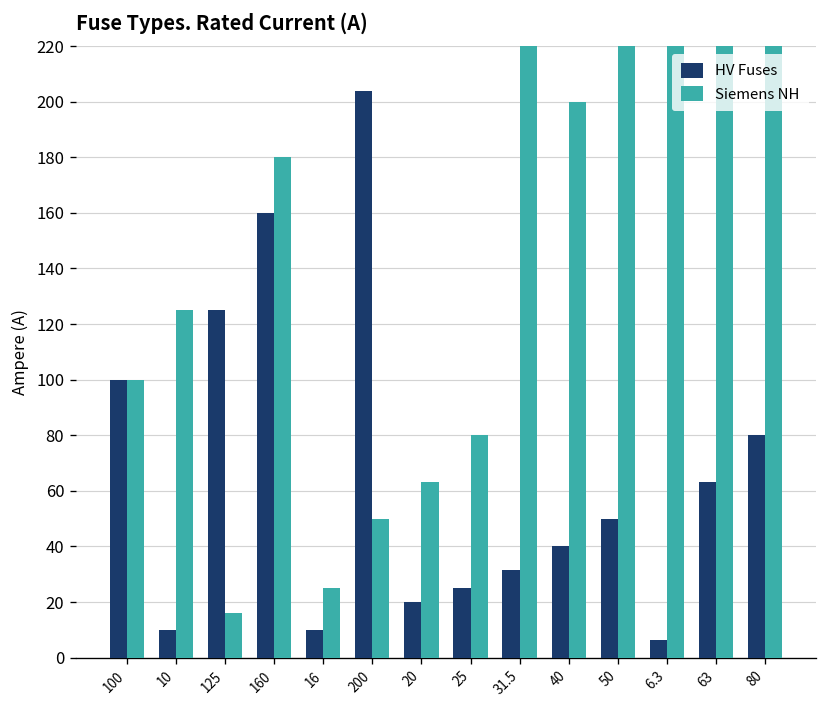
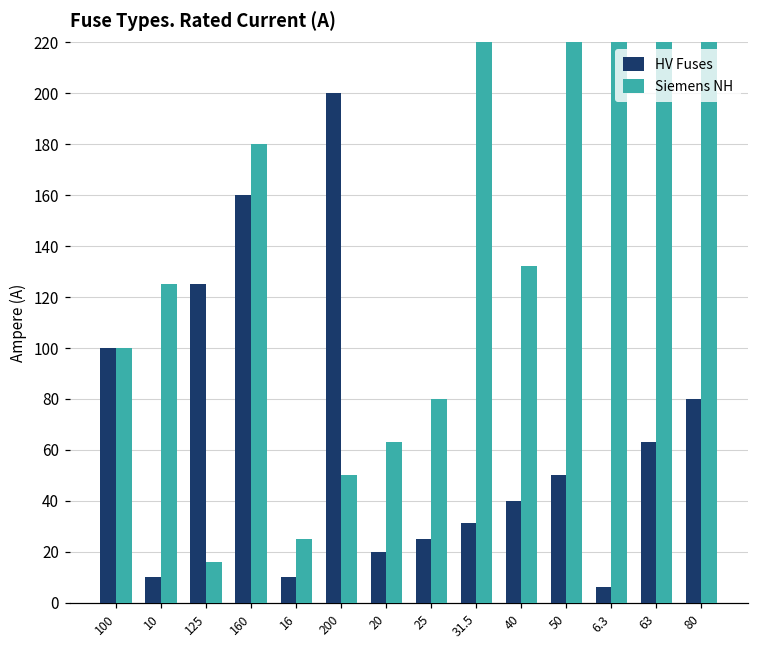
  {
    "HV Fuses": {
      "100": 100,
      "10": 10,
      "125": 125,
      "160": 160,
      "16": 10,
-     "200": 204,
+     "200": 200,
      "20": 20,
      "25": 25,
      "31.5": 32,
      "40": 40,
      "50": 50,
      "6.3": 6,
      "63": 63,
      "80": 80
    },
    "Siemens NH": {
      "100": 100,
      "10": 125,
      "125": 16,
      "160": 180,
      "16": 25,
      "200": 50,
      "20": 63,
      "25": 80,
-     "40": 200
+     "40": 132
    }
  }
